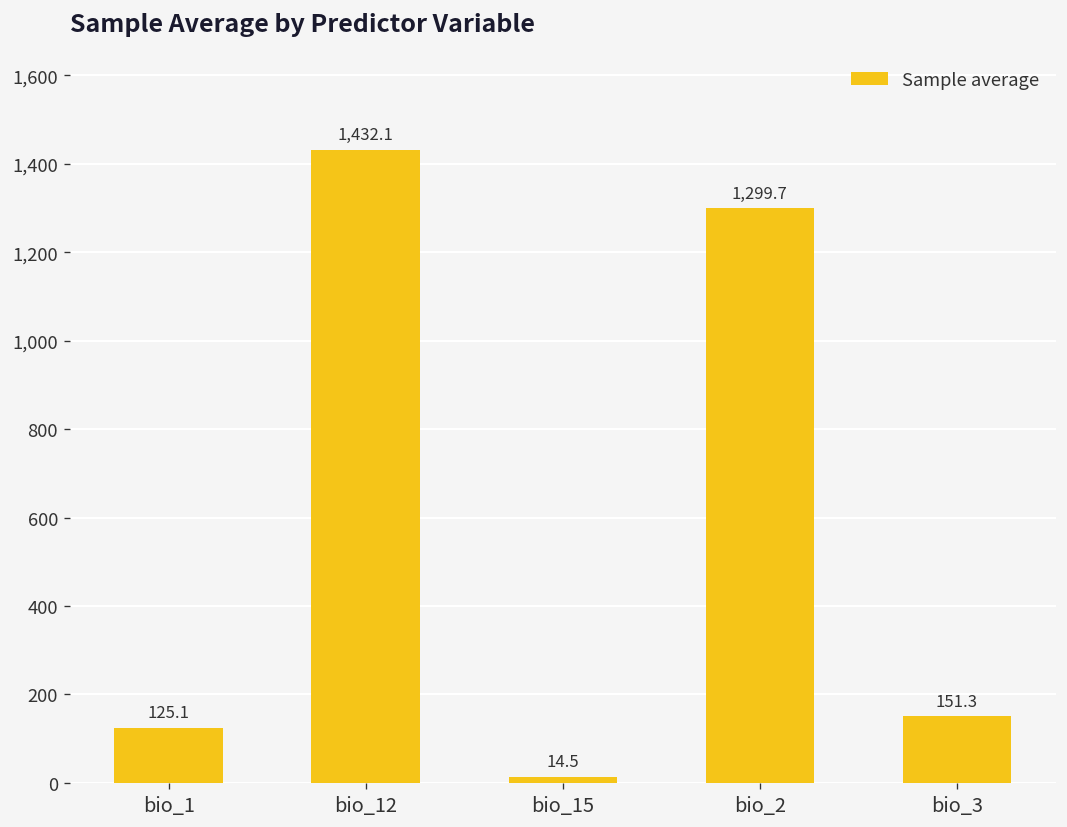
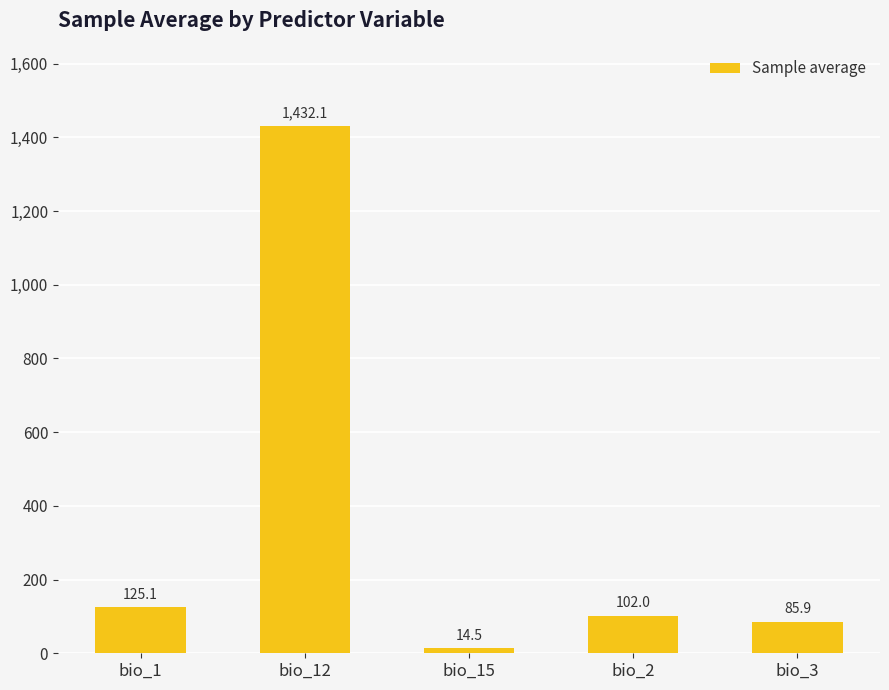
  {
    "bio_1": "125.1",
    "bio_12": "1,432.1",
    "bio_15": "14.5",
-   "bio_2": "1,299.7",
-   "bio_3": "151.3"
+   "bio_2": "102.0",
+   "bio_3": "85.9"
  }
